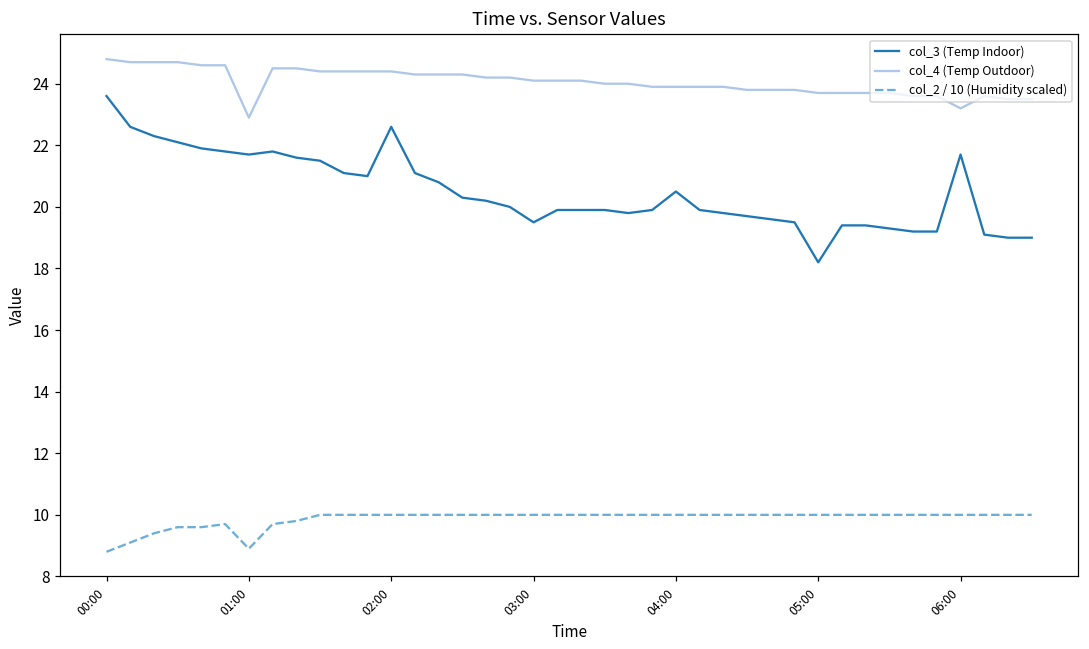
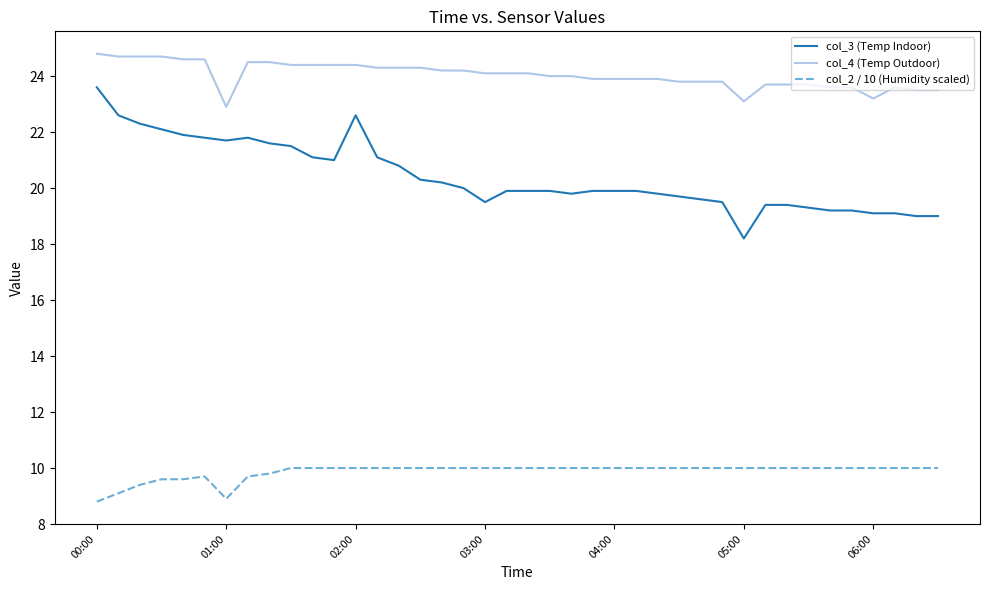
  {
    "col_3 (Temp Indoor)": {
      "00:00": 23.6,
      "01:00": 21.7,
      "02:00": 22.6,
      "03:00": 19.5,
-     "04:00": 20.5,
+     "04:00": 19.9,
      "05:00": 18.2,
-     "06:00": 21.7
+     "06:00": 19.1
    },
    "col_4 (Temp Outdoor)": {
      "00:00": 24.8,
      "01:00": 22.9,
      "02:00": 24.4,
      "03:00": 24.1,
      "04:00": 23.9,
-     "05:00": 23.7,
+     "05:00": 23.1,
      "06:00": 23.2
    },
    "col_2 / 10 (Humidity scaled)": {
      "00:00": 8.8,
      "01:00": 8.9,
      "02:00": 10.0,
      "03:00": 10.0,
      "04:00": 10.0,
      "05:00": 10.0,
      "06:00": 10.0
    }
  }
